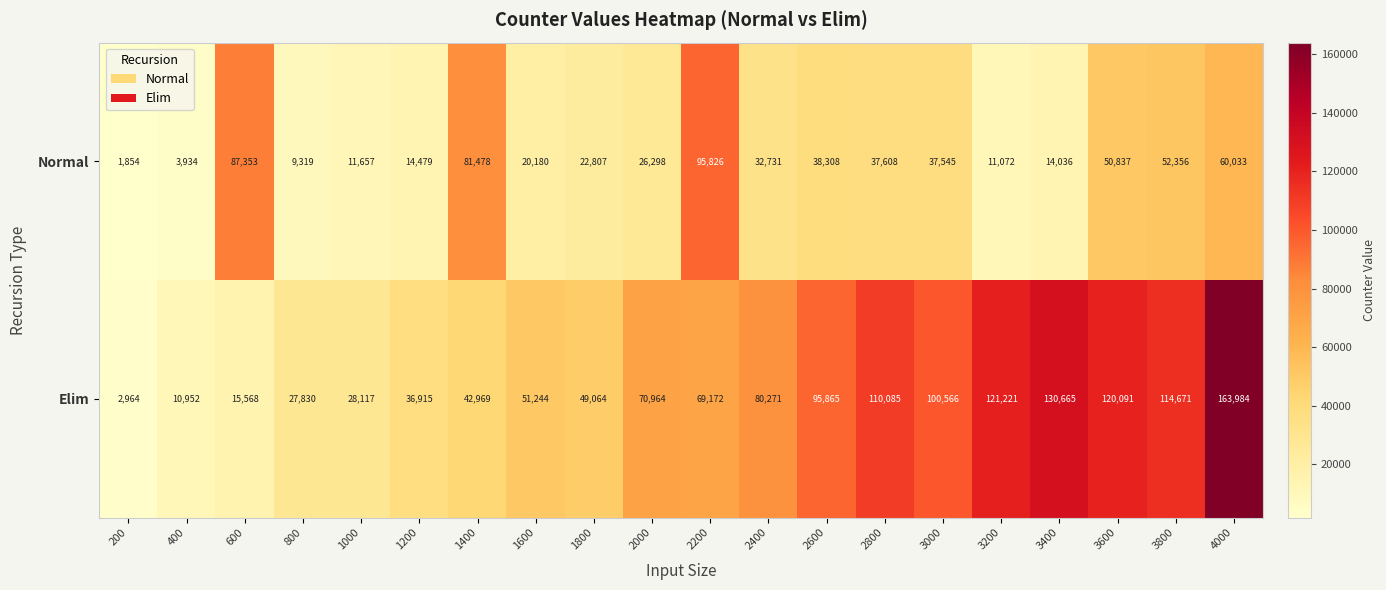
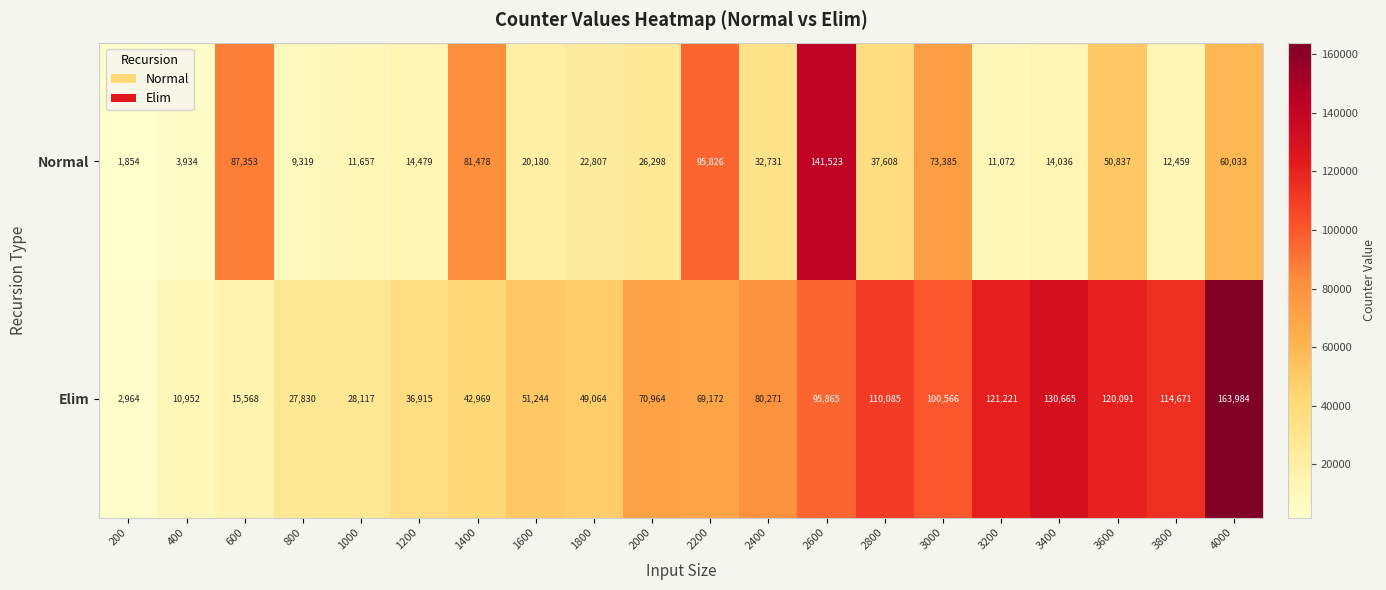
  {
    "Normal": {
      "200": "1,854",
      "400": "3,934",
      "600": "87,353",
      "800": "9,319",
      "1000": "11,657",
      "1200": "14,479",
      "1400": "81,478",
      "1600": "20,180",
      "1800": "22,807",
      "2000": "26,298",
      "2200": "95,826",
      "2400": "32,731",
-     "2600": "38,308",
+     "2600": "141,523",
      "2800": "37,608",
-     "3000": "37,545",
+     "3000": "73,385",
      "3200": "11,072",
      "3400": "14,036",
      "3600": "50,837",
-     "3800": "52,356",
+     "3800": "12,459",
      "4000": "60,033"
    },
    "Elim": {
      "200": "2,964",
      "400": "10,952",
      "600": "15,568",
      "800": "27,830",
      "1000": "28,117",
      "1200": "36,915",
      "1400": "42,969",
      "1600": "51,244",
      "1800": "49,064",
      "2000": "70,964",
      "2200": "69,172",
      "2400": "80,271",
      "2600": "95,865",
      "2800": "110,085",
      "3000": "100,566",
      "3200": "121,221",
      "3400": "130,665",
      "3600": "120,091",
      "3800": "114,671",
      "4000": "163,984"
    }
  }
